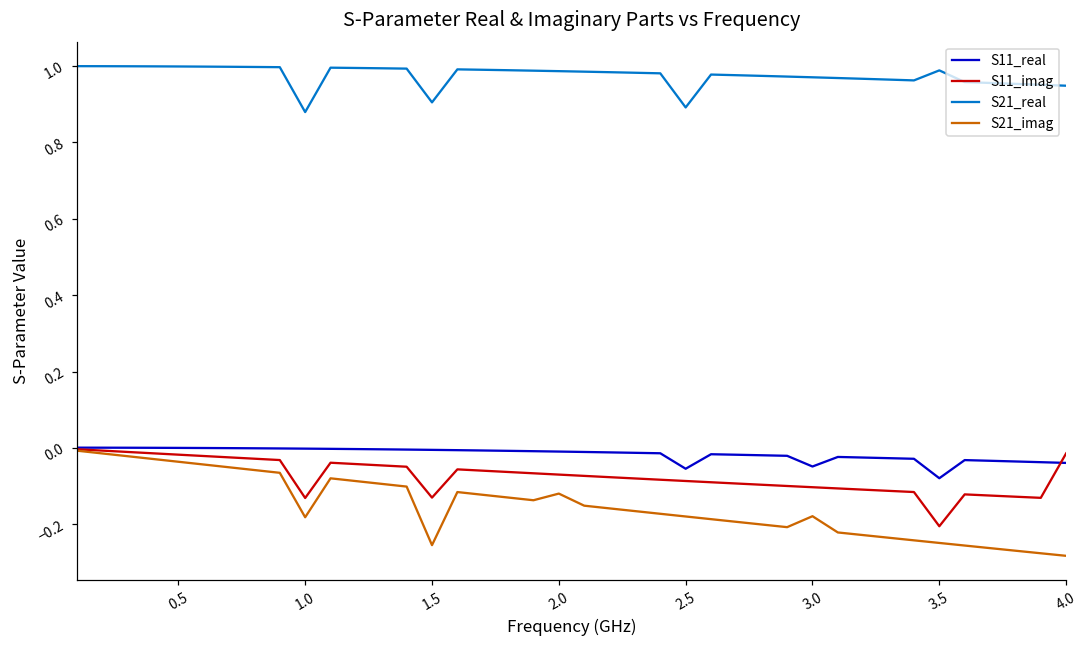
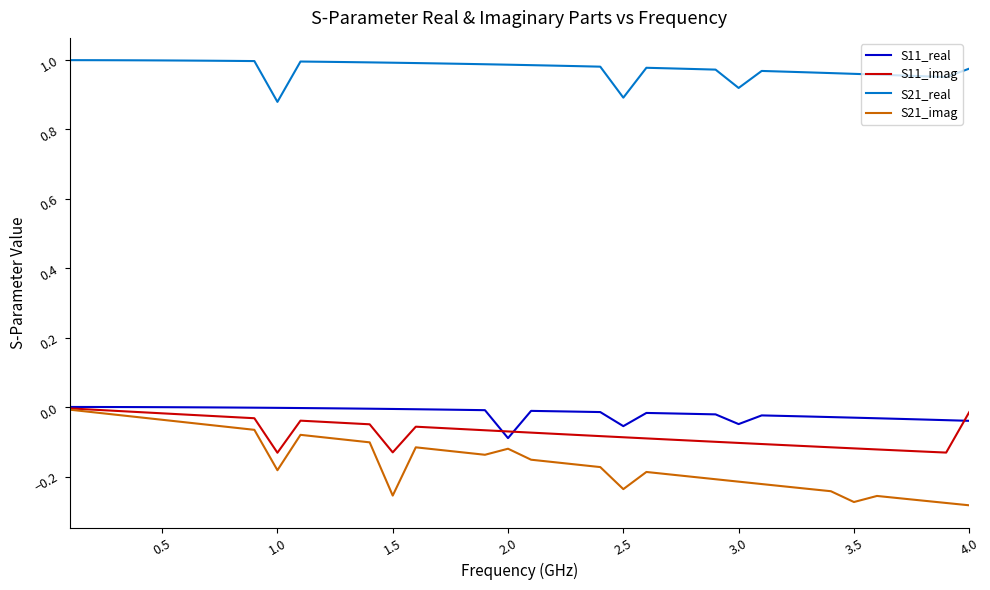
  {
    "S11_real": {
      "0.5": 0.00,
      "1.0": 0.00,
      "1.5": -0.01,
-     "2.0": -0.01,
+     "2.0": -0.09,
      "2.5": -0.05,
      "3.0": -0.05,
-     "3.5": -0.08,
+     "3.5": -0.03,
      "4.0": -0.04
    },
    "S11_imag": {
      "0.5": -0.02,
      "1.0": -0.13,
      "1.5": -0.13,
      "2.0": -0.07,
      "2.5": -0.09,
      "3.0": -0.10,
-     "3.5": -0.21,
+     "3.5": -0.12,
      "4.0": -0.01
    },
    "S21_real": {
      "0.5": 1.00,
      "1.0": 0.88,
-     "1.5": 0.90,
+     "1.5": 0.99,
      "2.0": 0.99,
      "2.5": 0.89,
-     "3.0": 0.97,
-     "3.5": 0.99,
-     "4.0": 0.95
+     "3.0": 0.92,
+     "3.5": 0.96,
+     "4.0": 0.97
    },
    "S21_imag": {
      "0.5": -0.04,
      "1.0": -0.18,
      "1.5": -0.25,
      "2.0": -0.12,
-     "2.5": -0.18,
-     "3.0": -0.18,
-     "3.5": -0.25,
+     "2.5": -0.24,
+     "3.0": -0.21,
+     "3.5": -0.27,
      "4.0": -0.28
    }
  }
